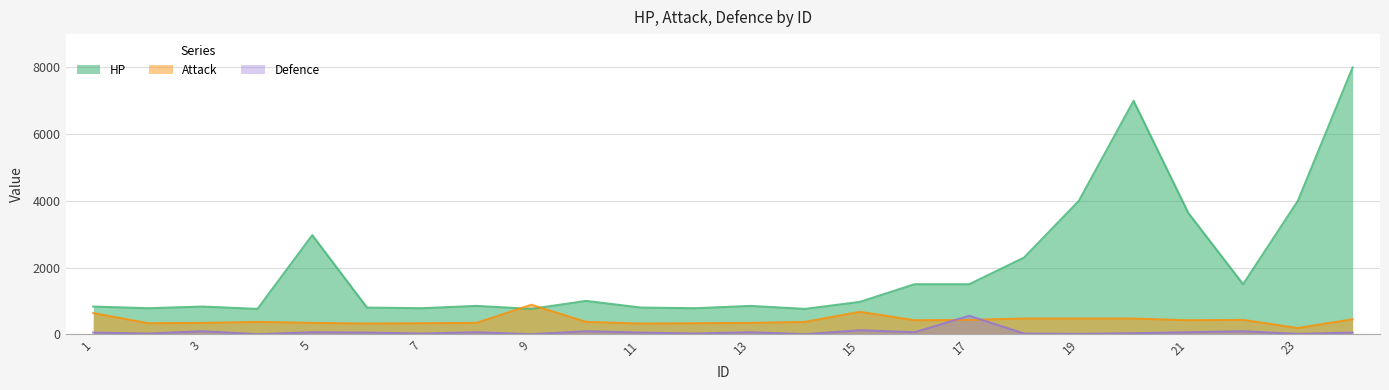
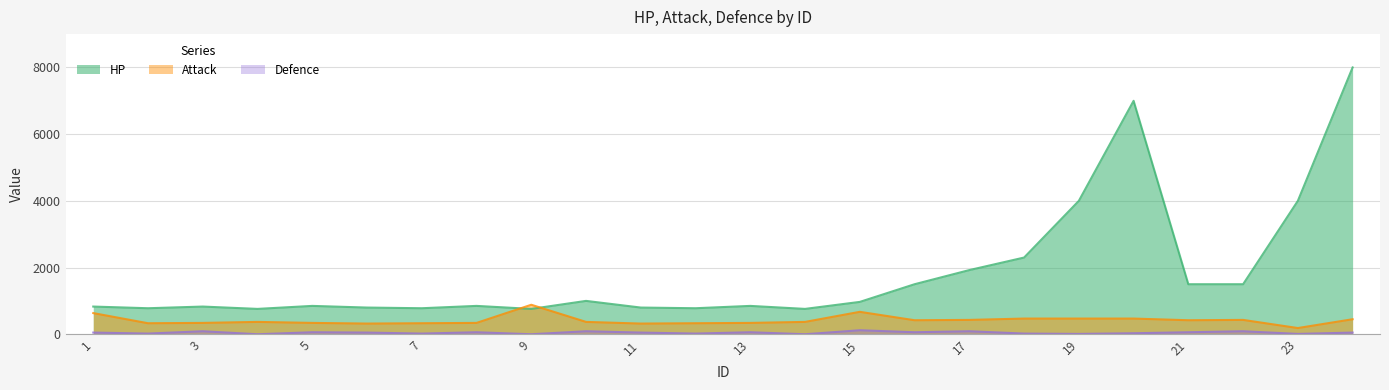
  {
    "HP": {
      "1": 800,
      "3": 800,
-     "5": 3000,
+     "5": 900,
      "7": 800,
      "9": 800,
      "11": 800,
      "13": 900,
      "15": 1000,
-     "17": 1500,
+     "17": 1900,
      "19": 4000,
-     "21": 3600,
+     "21": 1500,
      "23": 4000
    },
    "Attack": {
      "1": 600,
      "3": 300,
      "5": 300,
      "7": 300,
      "9": 900,
      "11": 300,
      "13": 300,
      "15": 700,
      "17": 400,
      "19": 500,
      "21": 400,
      "23": 200
    },
    "Defence": {
      "1": 100,
      "3": 100,
      "5": 100,
      "7": 0,
      "9": 0,
      "11": 100,
      "13": 100,
      "15": 100,
-     "17": 600,
+     "17": 100,
      "19": 0,
      "21": 100,
      "23": 0
    }
  }
